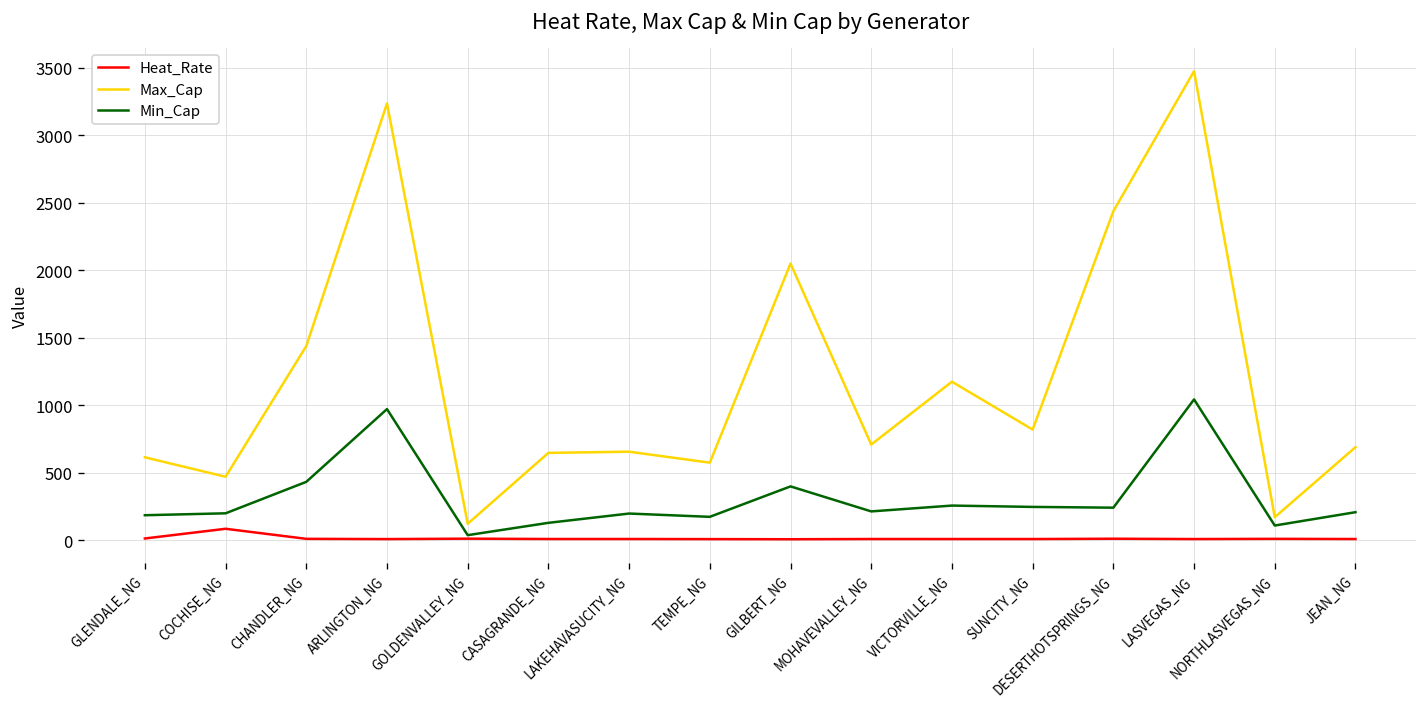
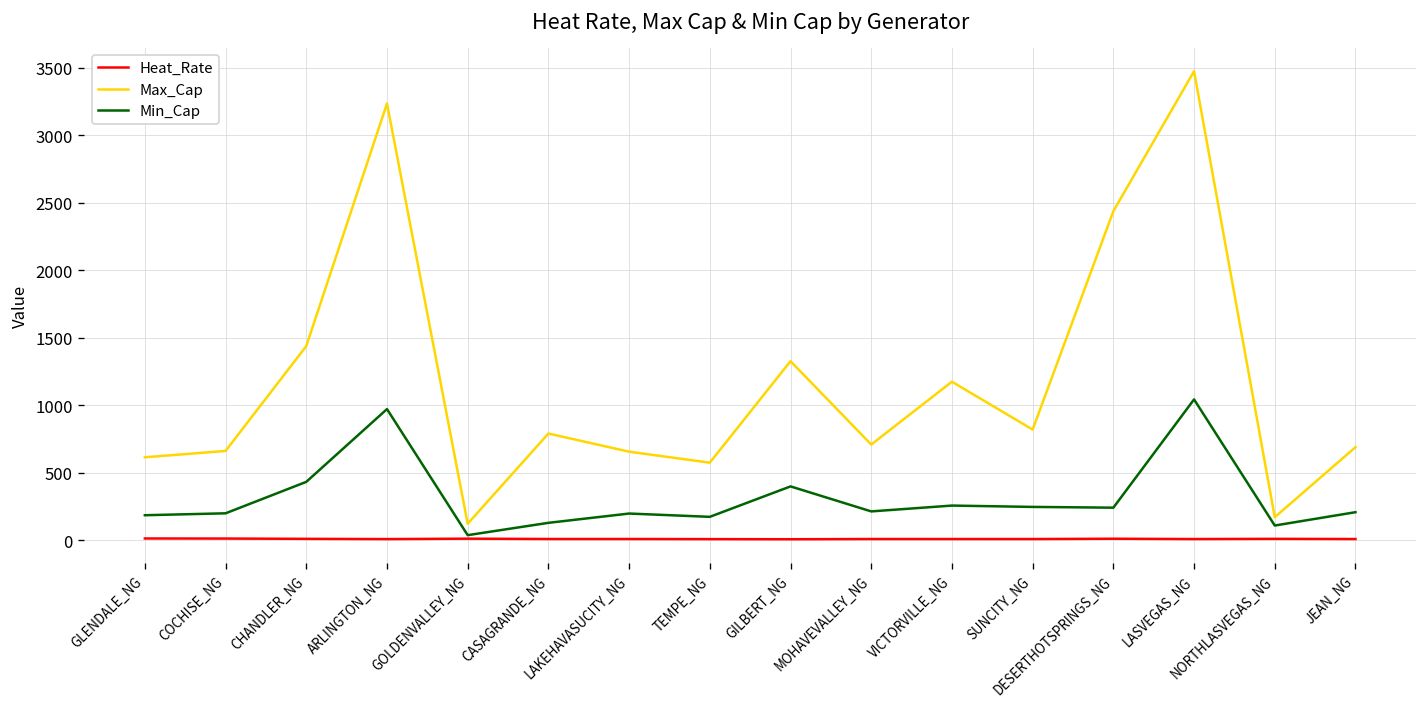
  {
    "Heat_Rate": {
      "GLENDALE_NG": 10,
-     "COCHISE_NG": 80,
+     "COCHISE_NG": 10,
      "CHANDLER_NG": 10,
      "ARLINGTON_NG": 10,
      "GOLDENVALLEY_NG": 10,
      "CASAGRANDE_NG": 10,
      "LAKEHAVASUCITY_NG": 10,
      "TEMPE_NG": 10,
      "GILBERT_NG": 10,
      "MOHAVEVALLEY_NG": 10,
      "VICTORVILLE_NG": 10,
      "SUNCITY_NG": 10,
      "DESERTHOTSPRINGS_NG": 10,
      "LASVEGAS_NG": 10,
      "NORTHLASVEGAS_NG": 10,
      "JEAN_NG": 10
    },
    "Max_Cap": {
      "GLENDALE_NG": 610,
-     "COCHISE_NG": 470,
+     "COCHISE_NG": 660,
      "CHANDLER_NG": 1440,
      "ARLINGTON_NG": 3240,
      "GOLDENVALLEY_NG": 120,
-     "CASAGRANDE_NG": 650,
+     "CASAGRANDE_NG": 790,
      "LAKEHAVASUCITY_NG": 660,
      "TEMPE_NG": 570,
-     "GILBERT_NG": 2050,
+     "GILBERT_NG": 1330,
      "MOHAVEVALLEY_NG": 710,
      "VICTORVILLE_NG": 1170,
      "SUNCITY_NG": 820,
      "DESERTHOTSPRINGS_NG": 2440,
      "LASVEGAS_NG": 3480,
      "NORTHLASVEGAS_NG": 170,
      "JEAN_NG": 690
    },
    "Min_Cap": {
      "GLENDALE_NG": 180,
      "COCHISE_NG": 200,
      "CHANDLER_NG": 430,
      "ARLINGTON_NG": 970,
      "GOLDENVALLEY_NG": 40,
      "CASAGRANDE_NG": 130,
      "LAKEHAVASUCITY_NG": 200,
      "TEMPE_NG": 170,
      "GILBERT_NG": 400,
      "MOHAVEVALLEY_NG": 210,
      "VICTORVILLE_NG": 260,
      "SUNCITY_NG": 250,
      "DESERTHOTSPRINGS_NG": 240,
      "LASVEGAS_NG": 1040,
      "NORTHLASVEGAS_NG": 110,
      "JEAN_NG": 210
    }
  }
